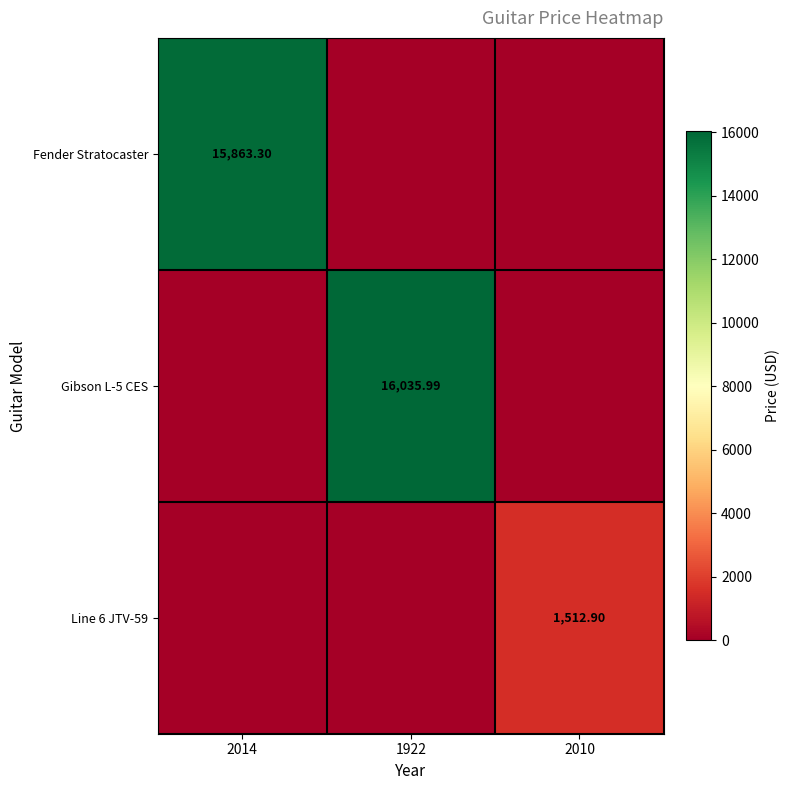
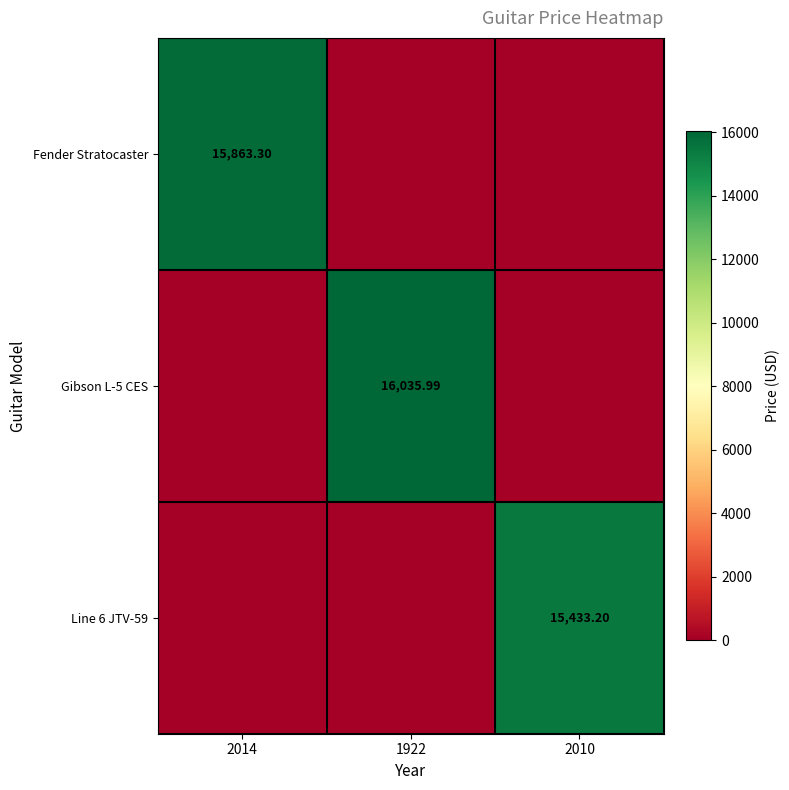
  {
    "Fender Stratocaster": {
      "2014": "15,863.30"
    },
    "Gibson L-5 CES": {
      "1922": "16,035.99"
    },
    "Line 6 JTV-59": {
-     "2010": "1,512.90"
+     "2010": "15,433.20"
    }
  }
